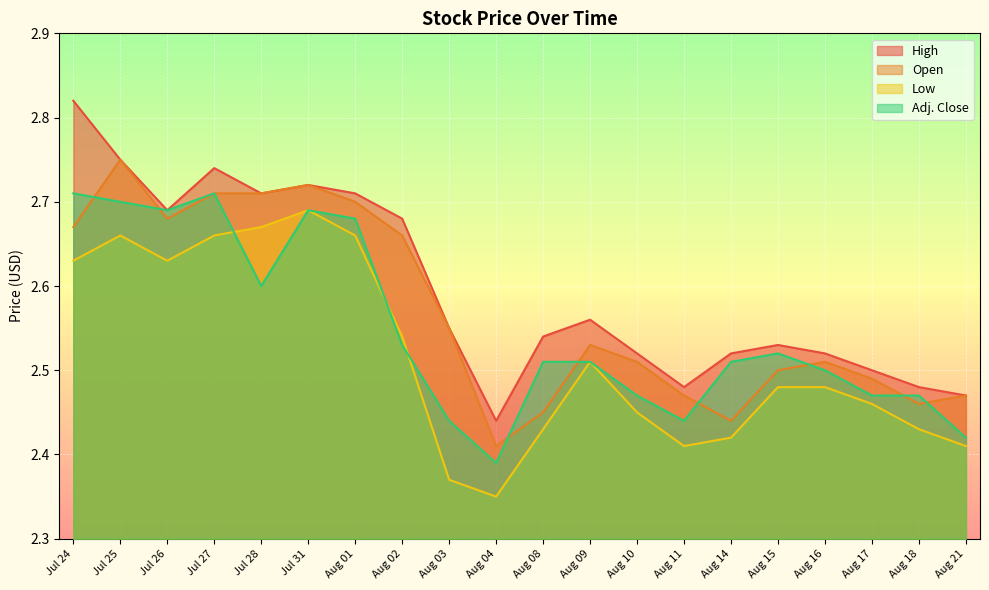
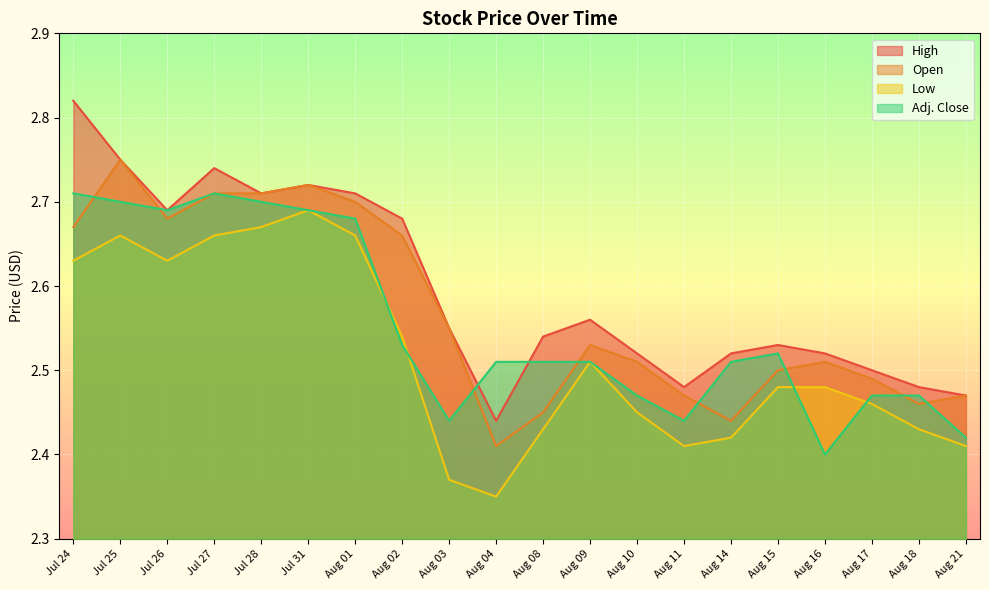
  {
    "Adj. Close": {
      "Jul 24": 2.71,
      "Jul 25": 2.70,
-     "Jul 28": 2.6,
+     "Jul 28": 2.7,
      "Aug 01": 2.68,
      "Aug 02": 2.53,
      "Aug 03": 2.44,
-     "Aug 04": 2.39,
+     "Aug 04": 2.51,
      "Aug 08": 2.51,
      "Aug 10": 2.47,
      "Aug 11": 2.44,
      "Aug 14": 2.51,
      "Aug 15": 2.52,
-     "Aug 16": 2.5,
+     "Aug 16": 2.4,
      "Aug 17": 2.47,
      "Aug 18": 2.47,
      "Aug 21": 2.42
    }
  }
